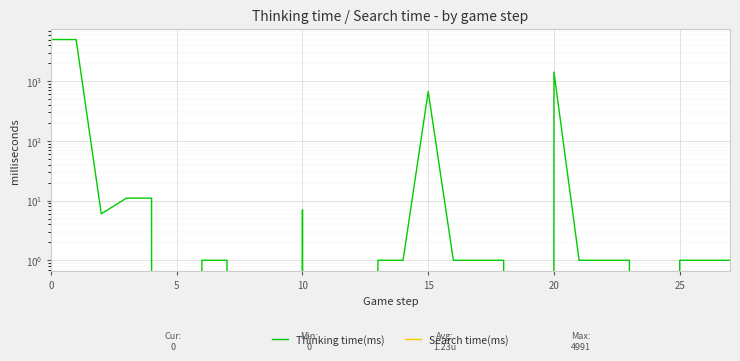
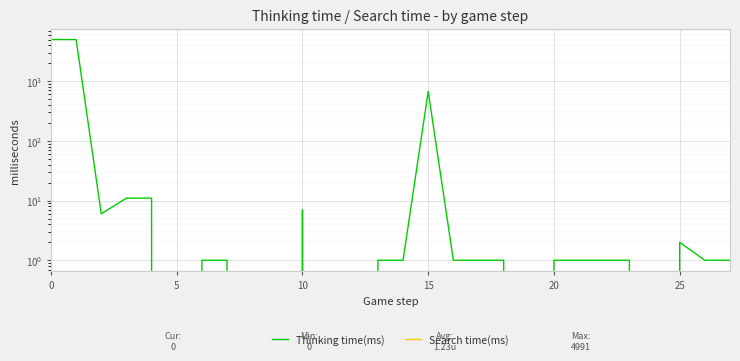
  {
    "Thinking time(ms)": {
      "10": 7,
      "15": 700,
-     "20": 1400,
-     "25": 1
+     "20": 1,
+     "25": 2
    }
  }
